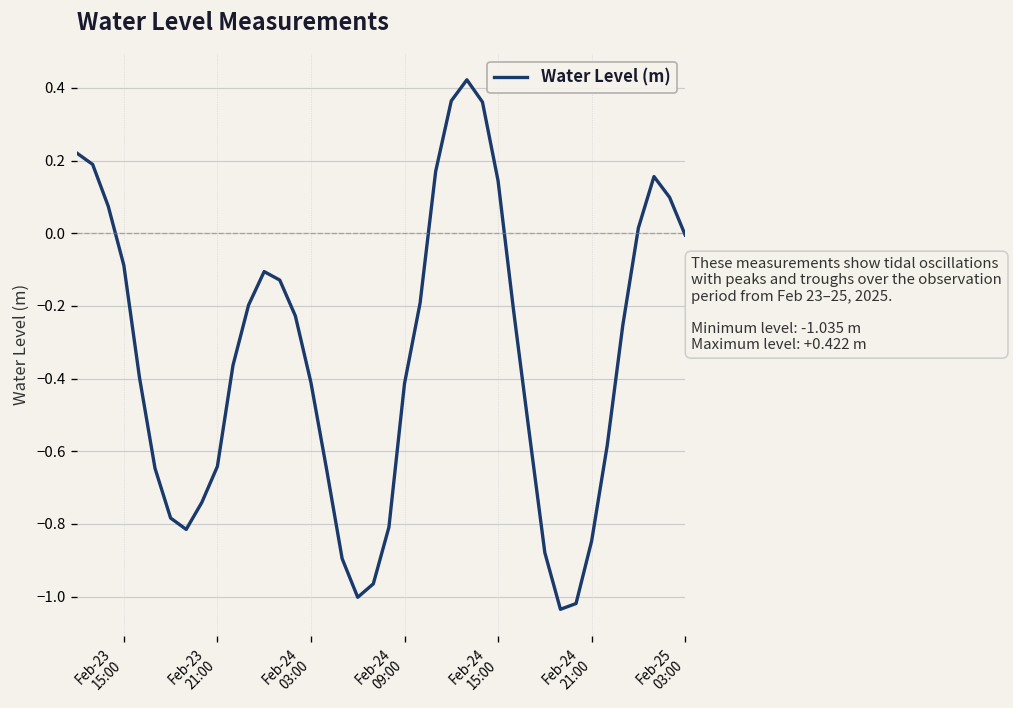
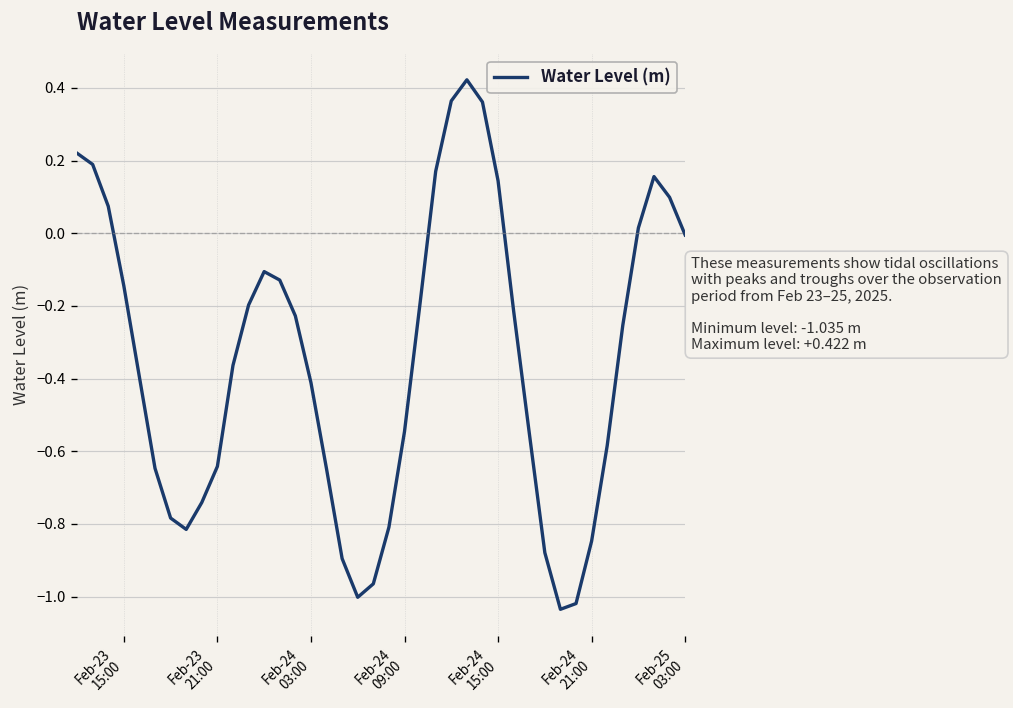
  {
-   "Feb-23 15:00": -0.09,
+   "Feb-23 15:00": -0.14,
    "Feb-23 21:00": -0.64,
    "Feb-24 03:00": -0.41,
-   "Feb-24 09:00": -0.41,
+   "Feb-24 09:00": -0.55,
    "Feb-24 15:00": 0.14,
    "Feb-24 21:00": -0.85
  }
